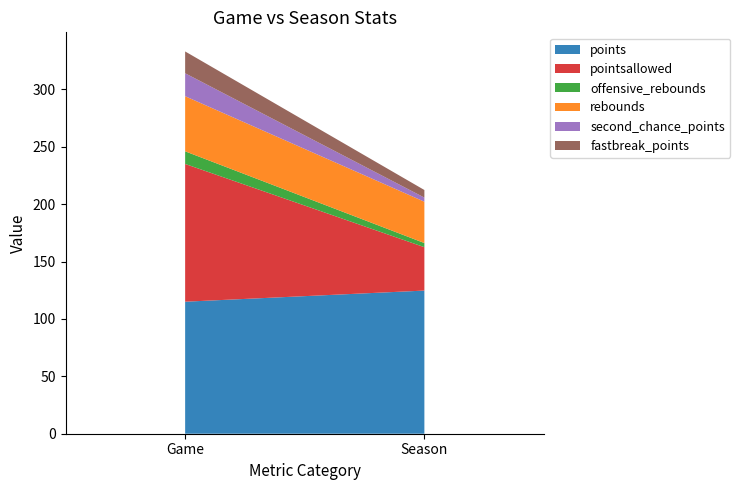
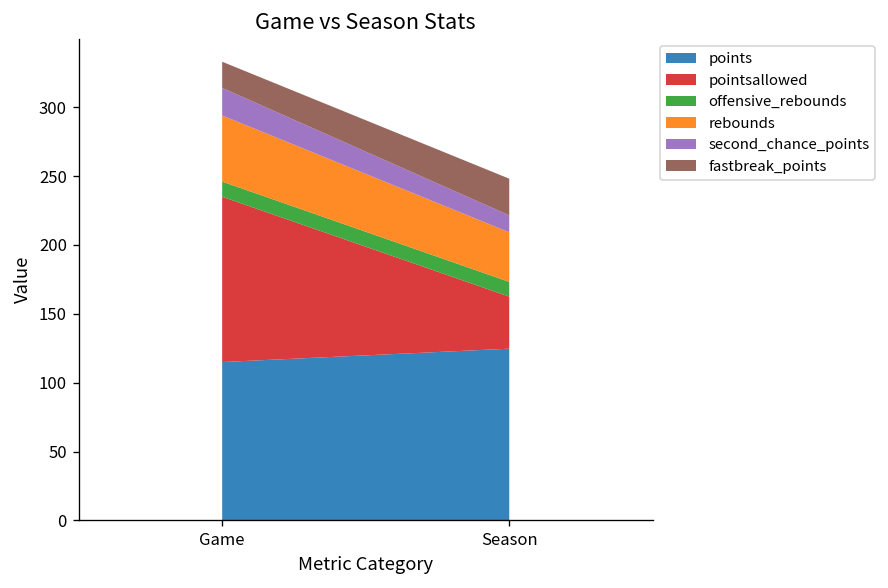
  {
    "points": {
      "Game": 115,
      "Season": 125
    },
    "pointsallowed": {
      "Game": 120,
      "Season": 38
    },
    "offensive_rebounds": {
      "Game": 11,
-     "Season": 4
+     "Season": 11
    },
    "rebounds": {
      "Game": 48,
      "Season": 36
    },
    "second_chance_points": {
      "Game": 20,
-     "Season": 4
+     "Season": 12
    },
    "fastbreak_points": {
      "Game": 19,
-     "Season": 7
+     "Season": 27
    }
  }
